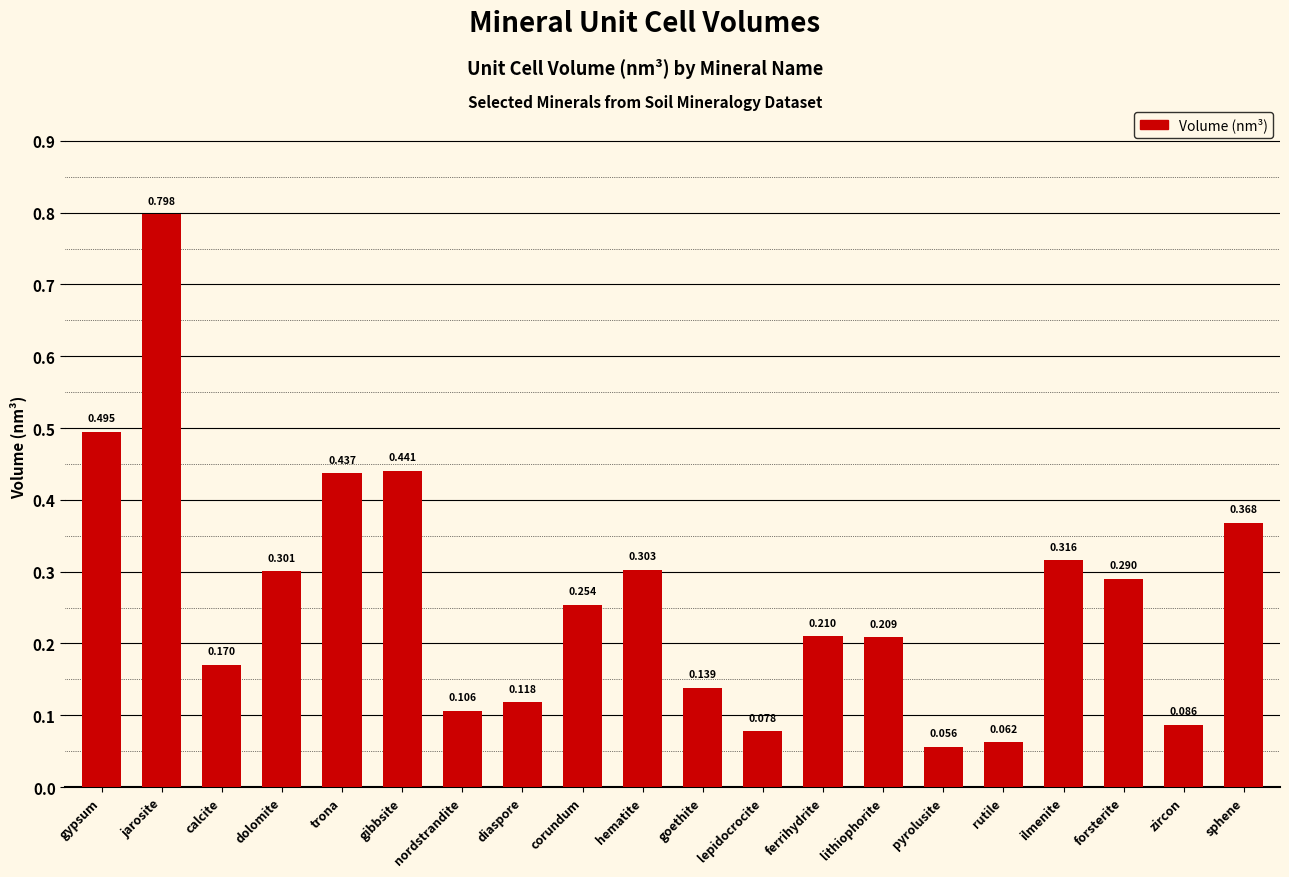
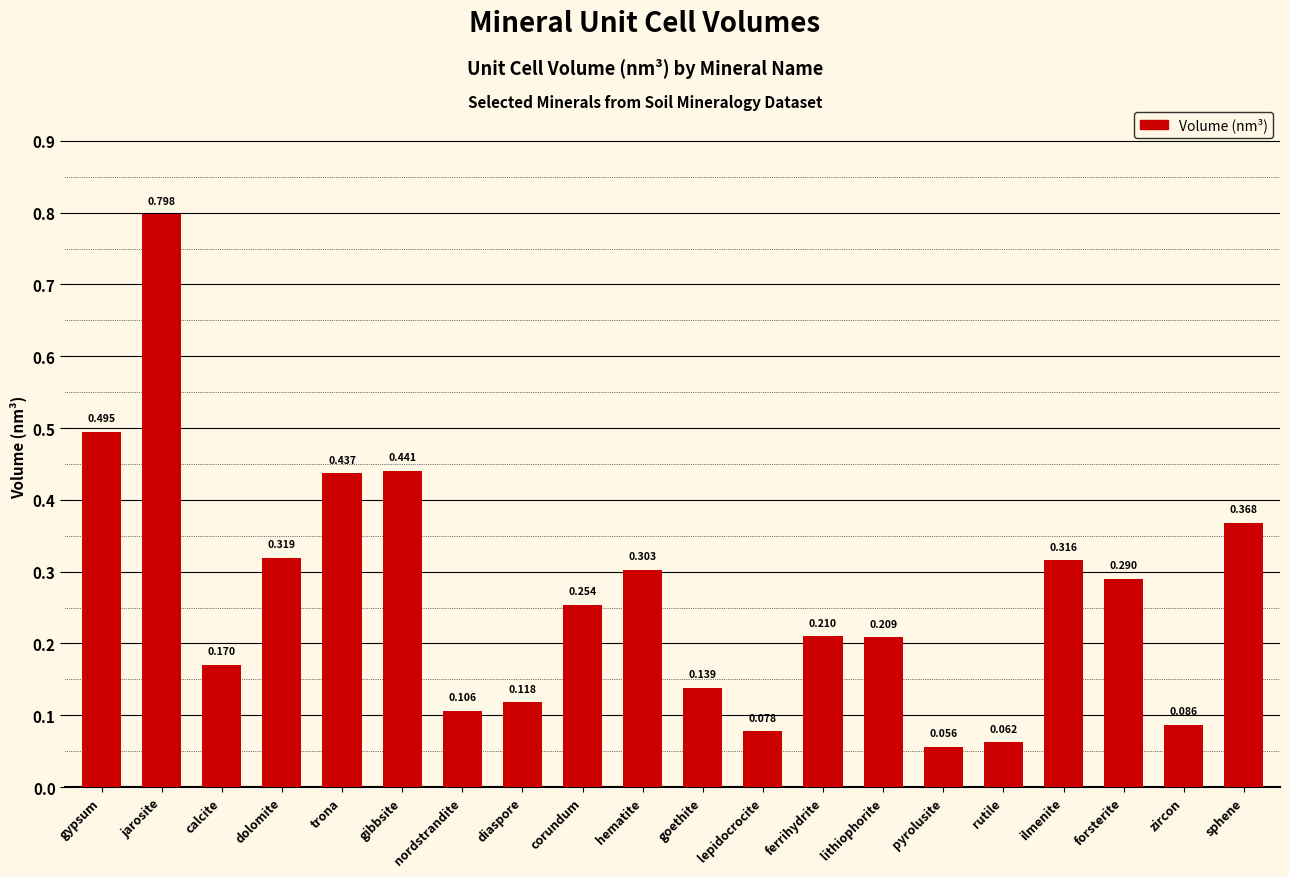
  {
    "gypsum": 0.495,
    "jarosite": 0.798,
    "calcite": 0.170,
-   "dolomite": 0.301,
+   "dolomite": 0.319,
    "trona": 0.437,
    "gibbsite": 0.441,
    "nordstrandite": 0.106,
    "diaspore": 0.118,
    "corundum": 0.254,
    "hematite": 0.303,
    "goethite": 0.139,
    "lepidocrocite": 0.078,
    "ferrihydrite": 0.210,
    "lithiophorite": 0.209,
    "pyrolusite": 0.056,
    "rutile": 0.062,
    "ilmenite": 0.316,
    "forsterite": 0.290,
    "zircon": 0.086,
    "sphene": 0.368
  }
